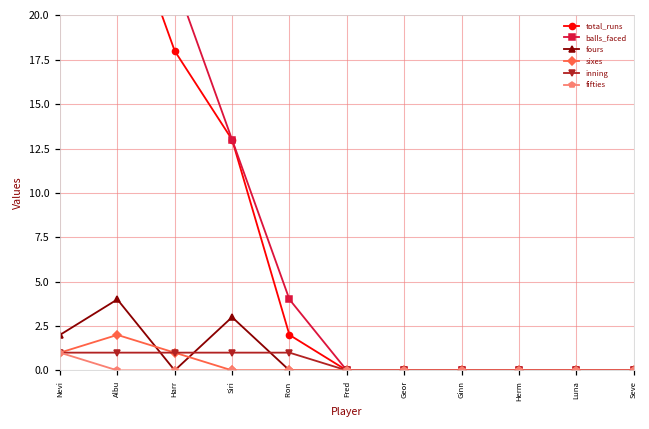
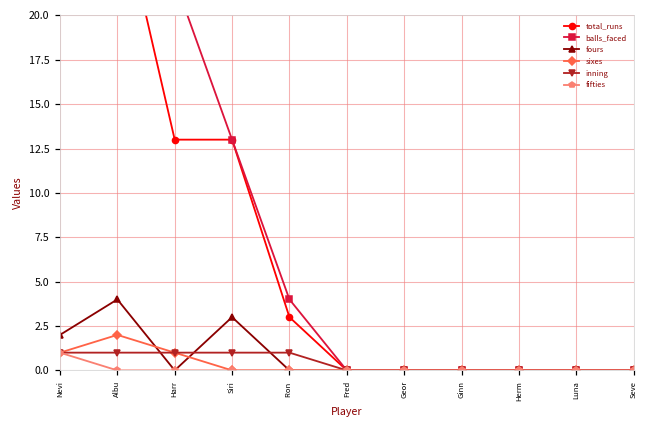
  {
    "total_runs": {
-     "Harr": 18,
-     "Ron": 2
+     "Harr": 13,
+     "Ron": 3
    },
    "fours": {
      "Nevi": 2,
      "Albu": 4,
      "Siri": 3
    }
  }
